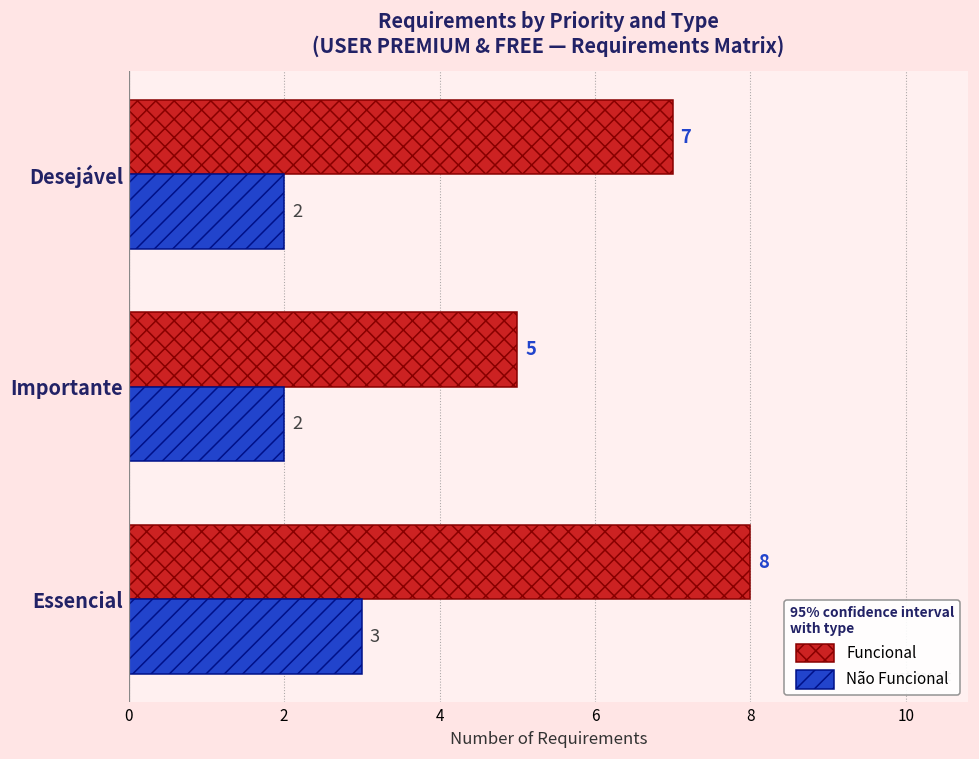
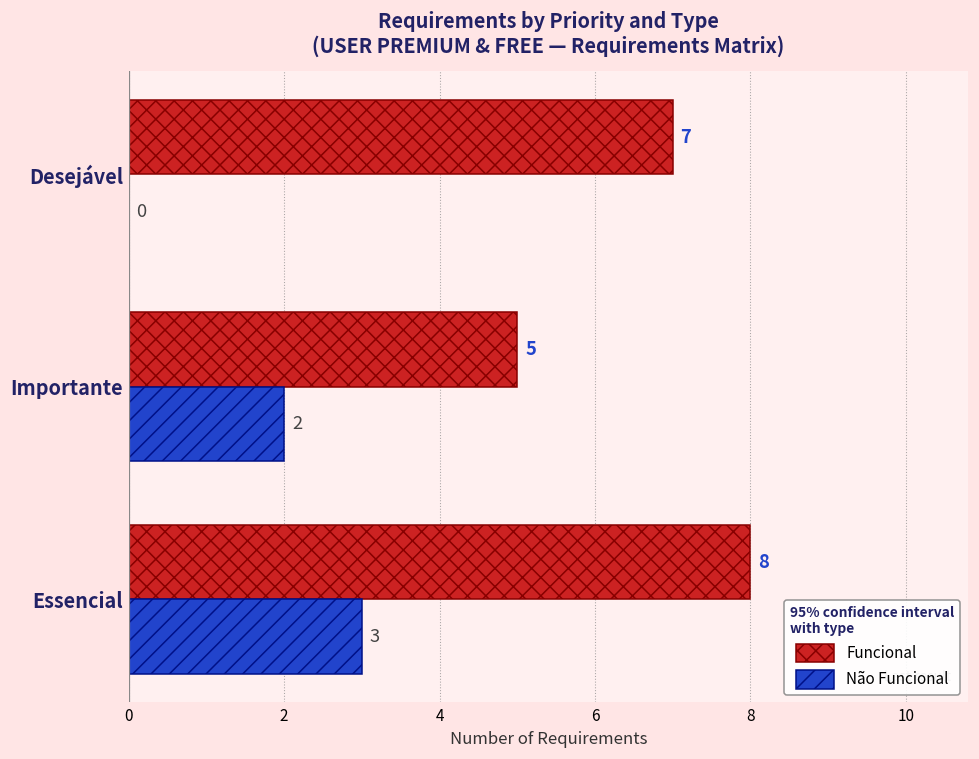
  {
    "Funcional": {
      "Desejável": 7,
      "Importante": 5,
      "Essencial": 8
    },
    "Não Funcional": {
-     "Desejável": 2,
+     "Desejável": 0,
      "Importante": 2,
      "Essencial": 3
    }
  }
